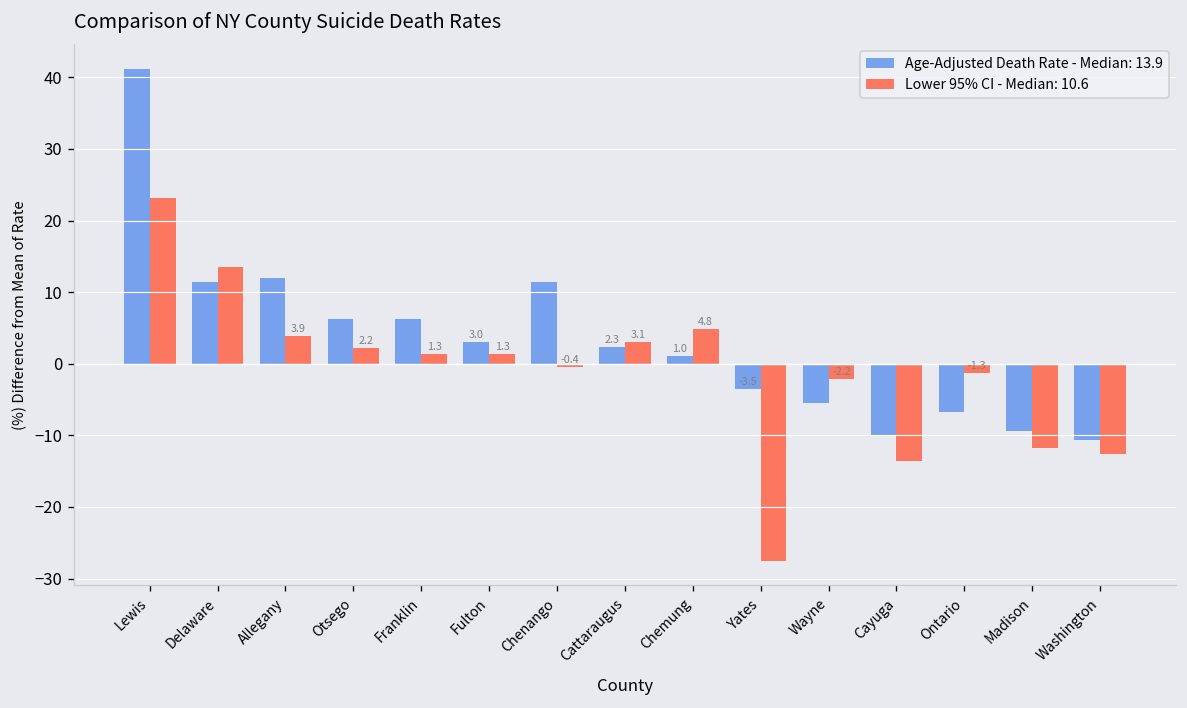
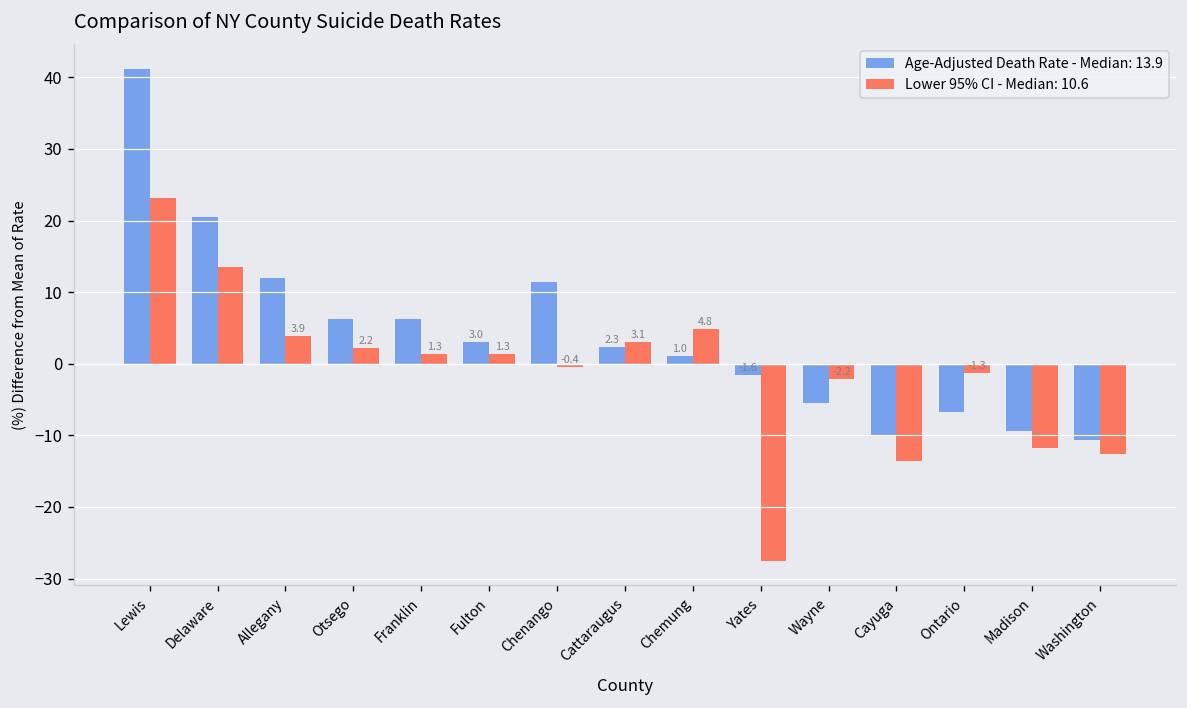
  {
    "Age-Adjusted Death Rate - Median: 13.9": {
-     "Delaware": 11,
+     "Delaware": 20,
      "Fulton": 3.0,
      "Cattaraugus": 2.3,
      "Chemung": 1.0,
-     "Yates": -3.5
+     "Yates": -1.6
    },
    "Lower 95% CI - Median: 10.6": {
      "Allegany": 3.9,
      "Otsego": 2.2,
      "Franklin": 1.3,
      "Fulton": 1.3,
      "Chenango": -0.4,
      "Cattaraugus": 3.1,
      "Chemung": 4.8,
      "Wayne": -2.2,
      "Ontario": -1.3
    }
  }
